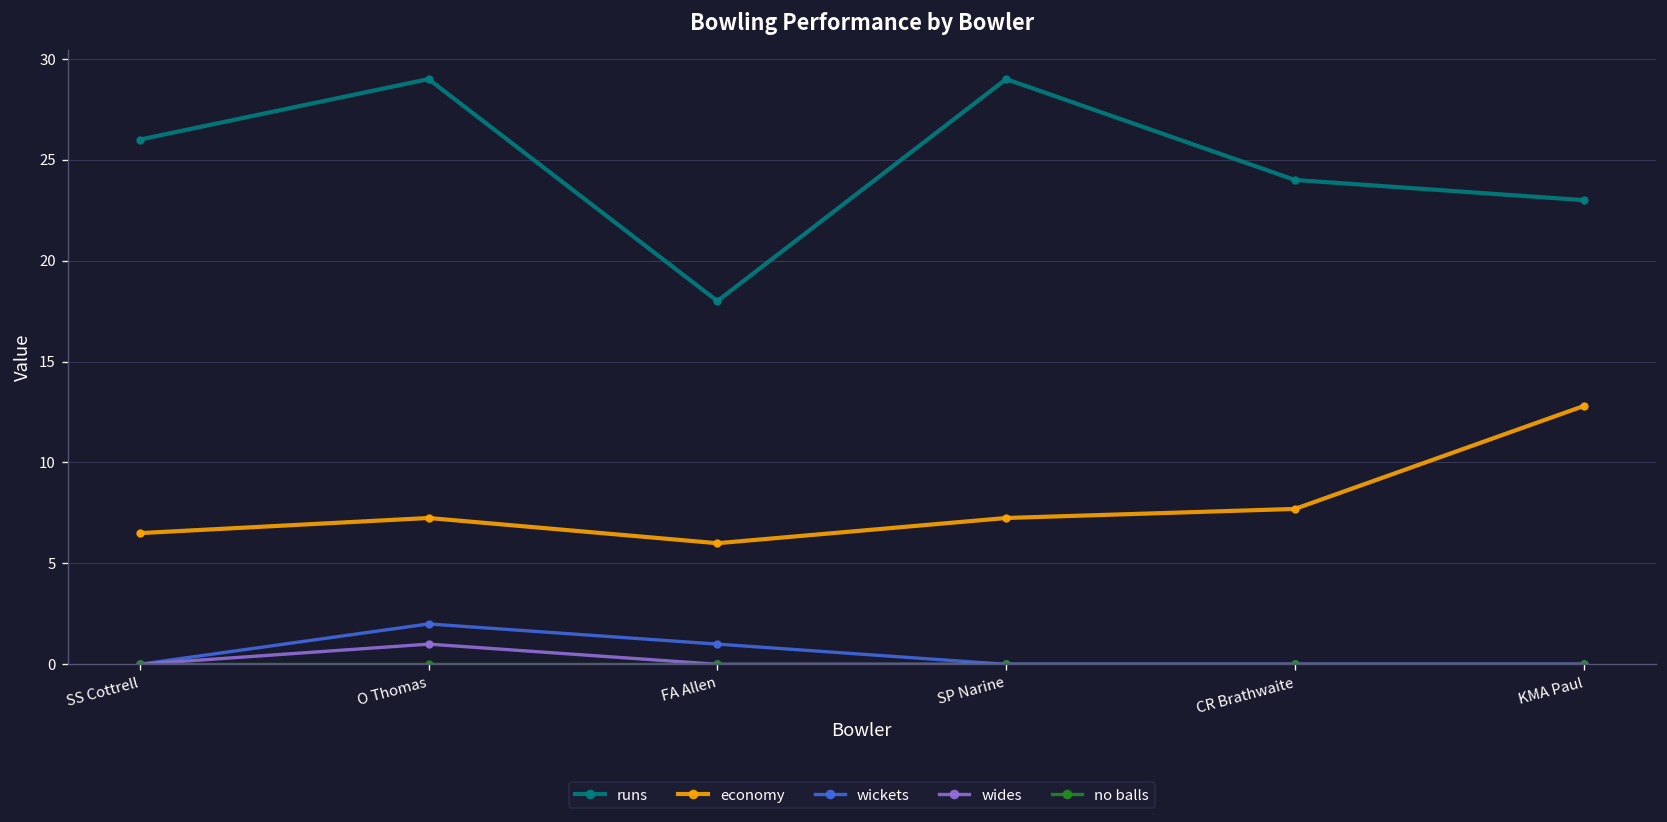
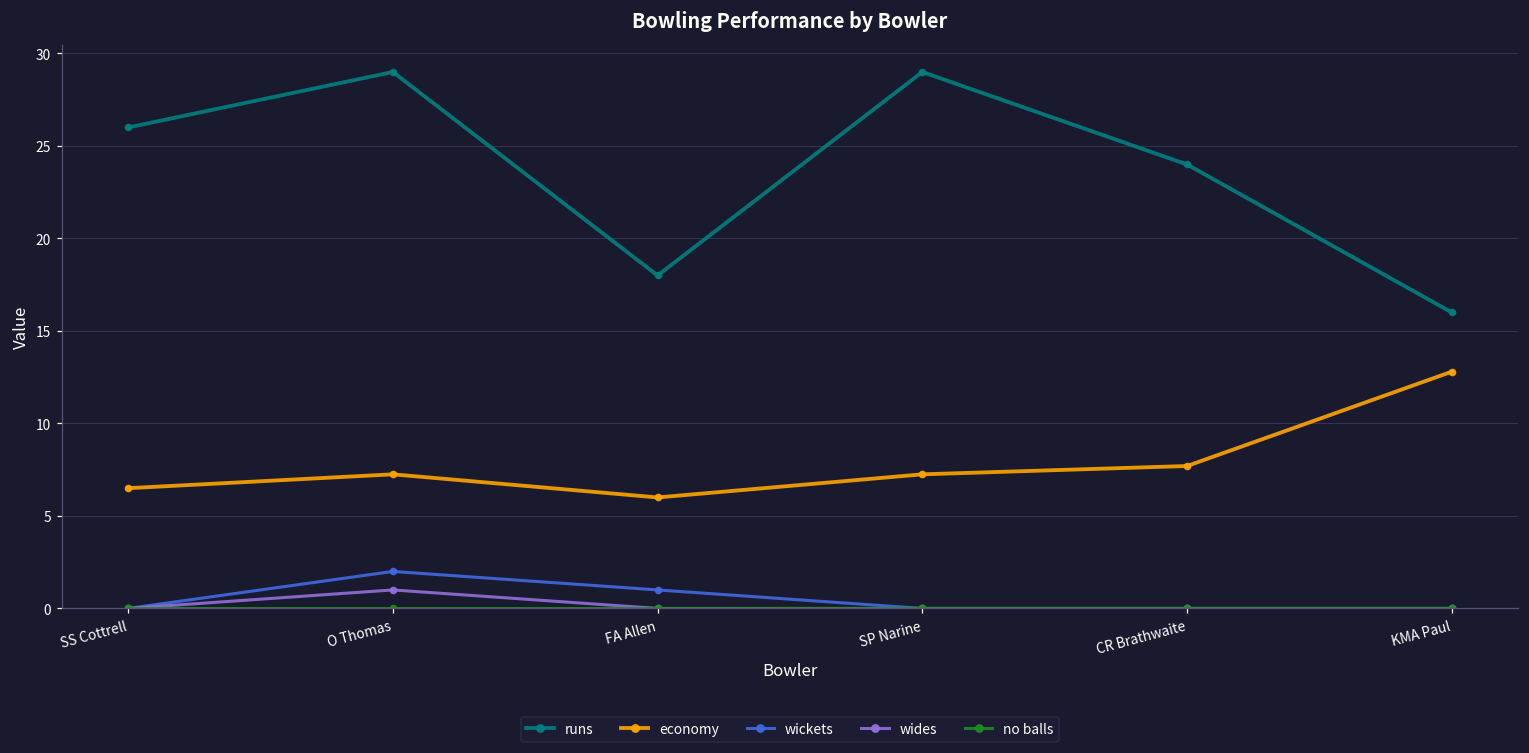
  {
    "runs": {
      "SS Cottrell": 26,
      "O Thomas": 29,
      "FA Allen": 18,
      "SP Narine": 29,
      "CR Brathwaite": 24,
-     "KMA Paul": 23
+     "KMA Paul": 16
    },
    "economy": {
      "SS Cottrell": 6.5,
      "O Thomas": 7.3,
      "FA Allen": 6,
      "SP Narine": 7.3,
      "CR Brathwaite": 7.7,
      "KMA Paul": 12.8
    },
    "wickets": {
      "O Thomas": 2,
      "FA Allen": 1
    },
    "wides": {
      "O Thomas": 1
    },
    "no balls": {
      "O Thomas": 0
    }
  }
